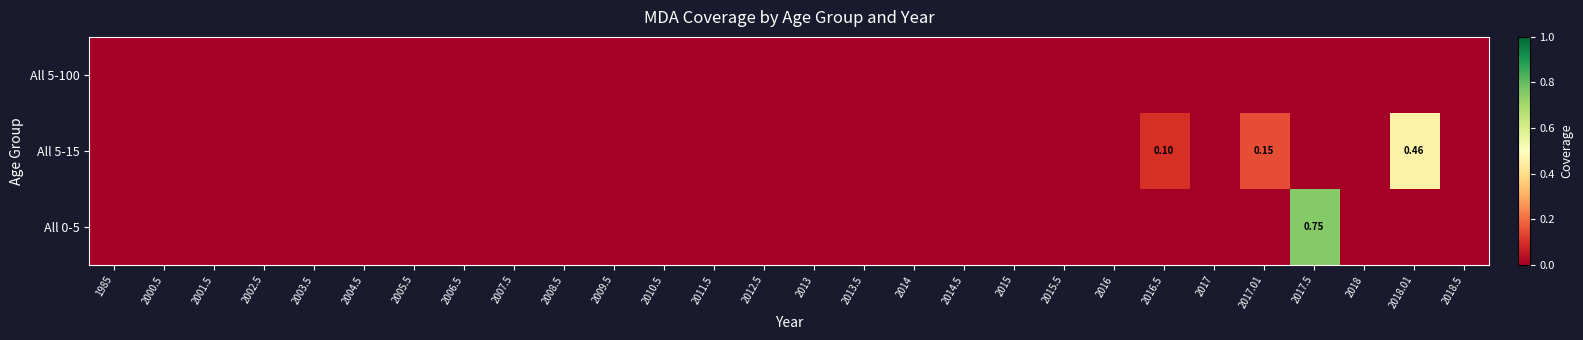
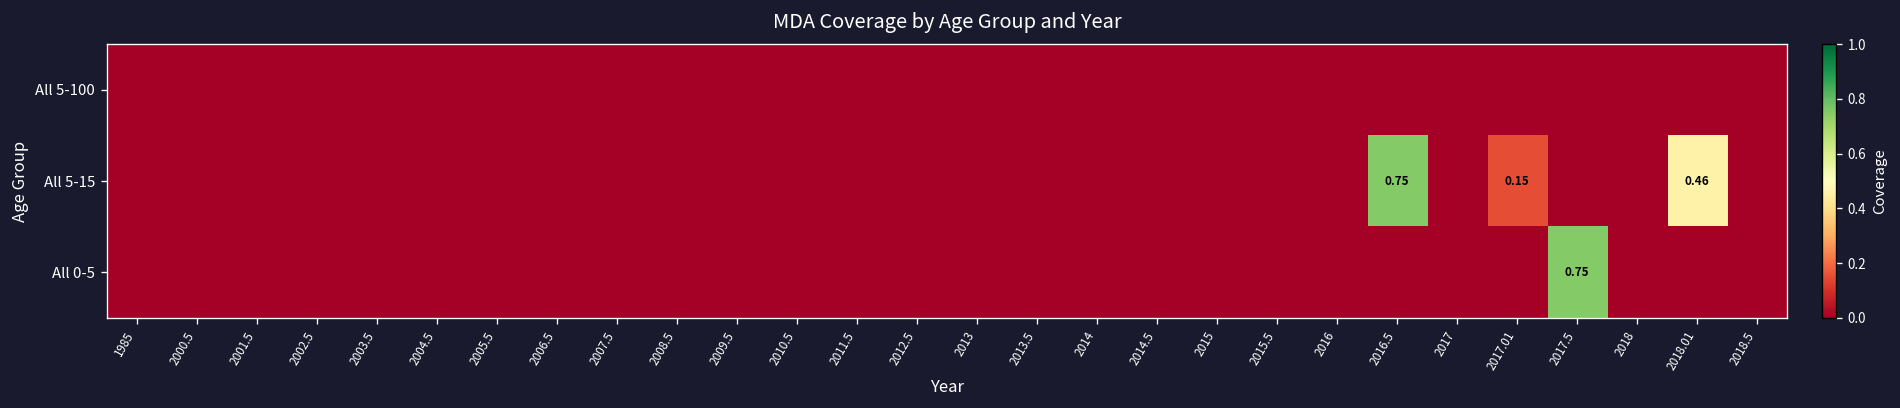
  {
    "All 5-15": {
-     "2016.5": 0.10,
+     "2016.5": 0.75,
      "2017.01": 0.15,
      "2018.01": 0.46
    },
    "All 0-5": {
      "2017.5": 0.75
    }
  }
